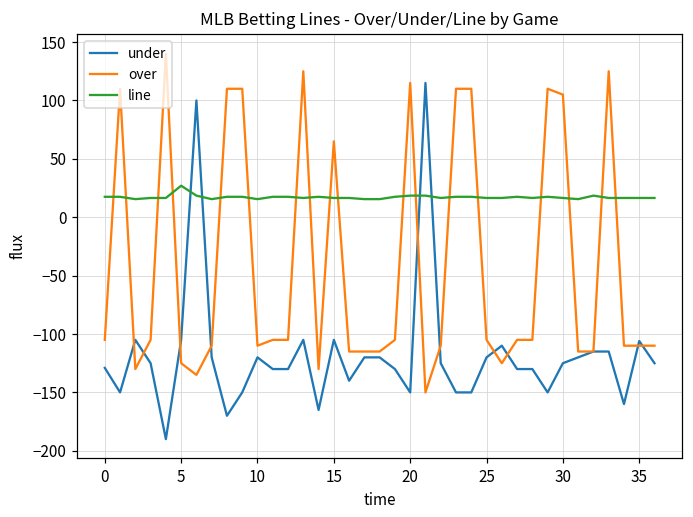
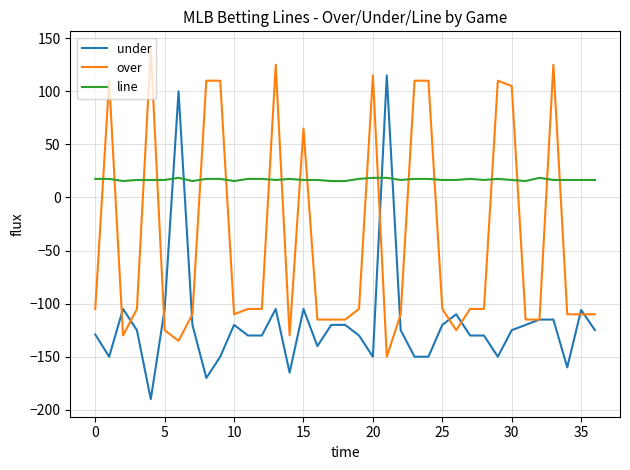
  {
    "under": {
      "0": -129,
      "5": -105,
      "10": -120,
      "15": -105,
      "20": -150,
      "25": -120,
      "30": -125,
      "35": -106
    },
    "over": {
      "0": -105,
      "5": -125,
      "10": -110,
      "15": 65,
      "20": 115,
      "25": -105,
      "30": 105,
      "35": -110
    },
    "line": {
      "0": 18,
-     "5": 27,
+     "5": 17,
      "10": 16,
      "15": 17,
      "20": 19,
      "25": 17,
      "30": 17,
      "35": 17
    }
  }
